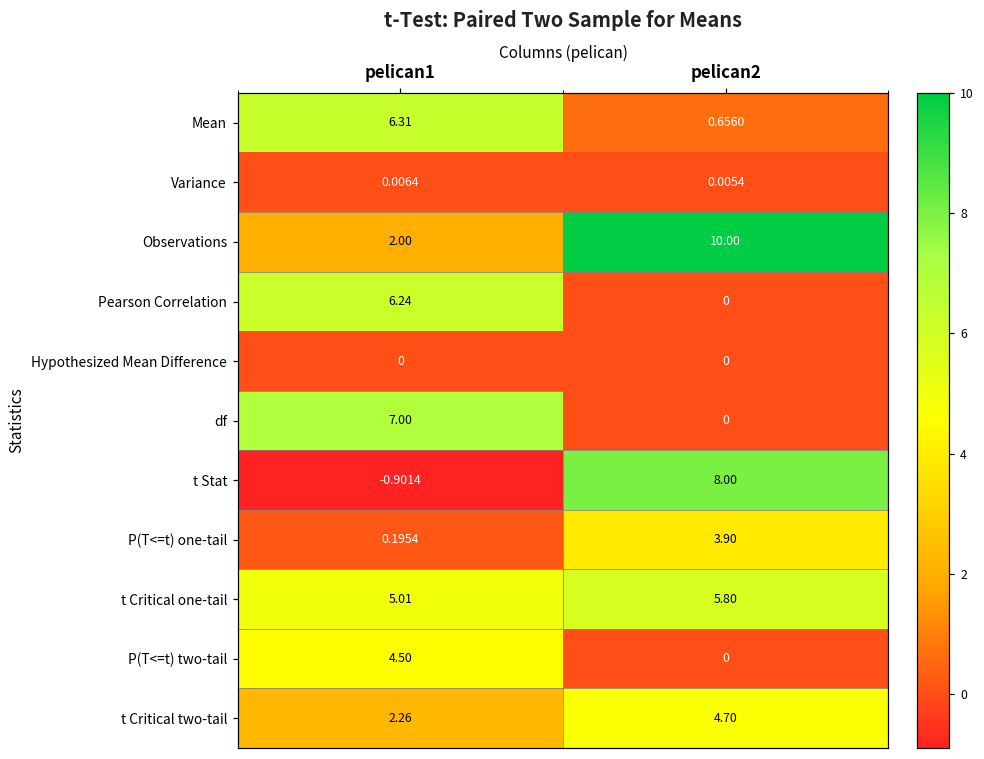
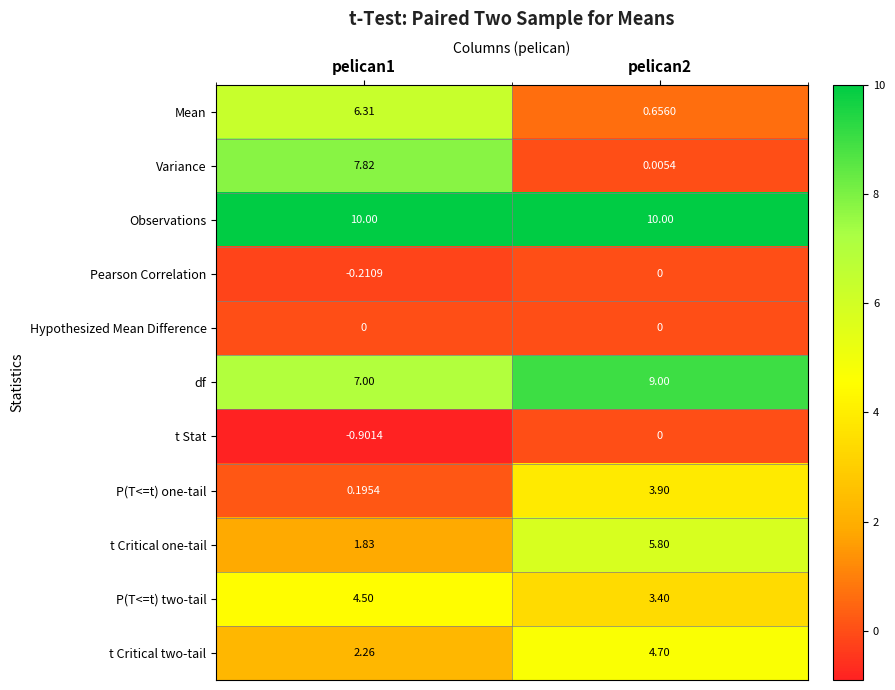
  {
    "Mean": {
      "pelican1": 6.31,
      "pelican2": 0.6560
    },
    "Variance": {
-     "pelican1": 0.0064,
+     "pelican1": 7.82,
      "pelican2": 0.0054
    },
    "Observations": {
-     "pelican1": 2.00,
+     "pelican1": 10.00,
      "pelican2": 10.00
    },
    "Pearson Correlation": {
-     "pelican1": 6.24,
+     "pelican1": -0.2109,
      "pelican2": 0
    },
    "Hypothesized Mean Difference": {
      "pelican1": 0,
      "pelican2": 0
    },
    "df": {
      "pelican1": 7.00,
-     "pelican2": 0
+     "pelican2": 9.00
    },
    "t Stat": {
      "pelican1": -0.9014,
-     "pelican2": 8.00
+     "pelican2": 0
    },
    "P(T<=t) one-tail": {
      "pelican1": 0.1954,
      "pelican2": 3.90
    },
    "t Critical one-tail": {
-     "pelican1": 5.01,
+     "pelican1": 1.83,
      "pelican2": 5.80
    },
    "P(T<=t) two-tail": {
      "pelican1": 4.50,
-     "pelican2": 0
+     "pelican2": 3.40
    },
    "t Critical two-tail": {
      "pelican1": 2.26,
      "pelican2": 4.70
    }
  }
